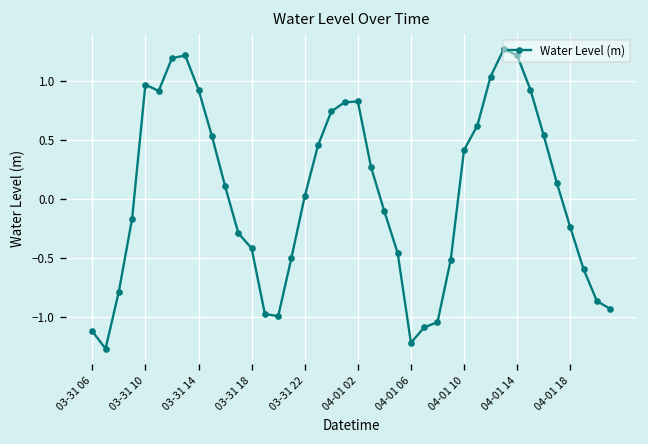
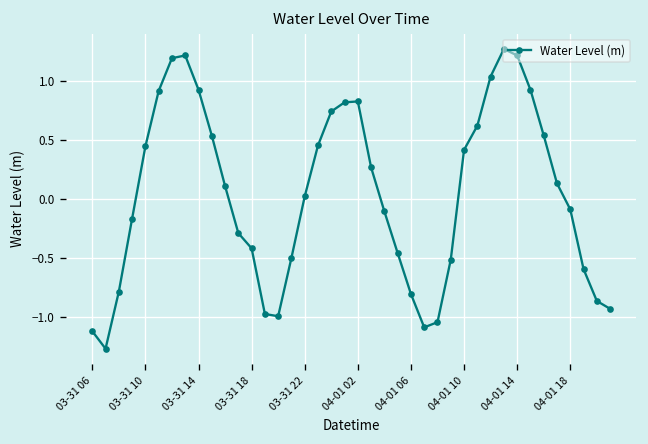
  {
    "03-31 06": -1.1,
-   "03-31 10": 1.0,
+   "03-31 10": 0.4,
    "03-31 14": 0.9,
    "03-31 18": -0.4,
    "03-31 22": 0.0,
    "04-01 02": 0.8,
-   "04-01 06": -1.2,
+   "04-01 06": -0.8,
    "04-01 10": 0.4,
-   "04-01 18": -0.2
+   "04-01 18": -0.1
  }
